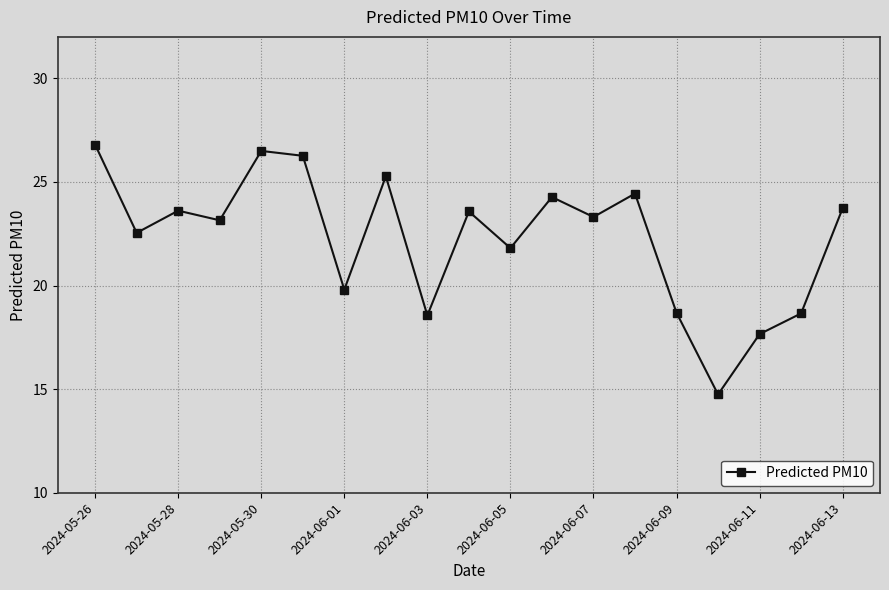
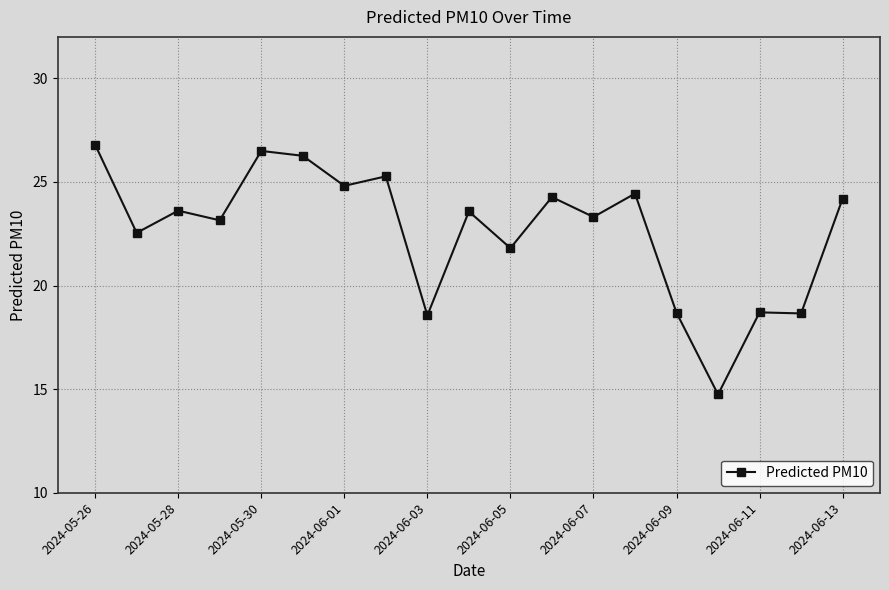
  {
    "2024-05-26": 26.8,
    "2024-05-28": 23.6,
    "2024-05-30": 26.5,
-   "2024-06-01": 19.8,
+   "2024-06-01": 24.8,
    "2024-06-03": 18.6,
    "2024-06-05": 21.8,
    "2024-06-07": 23.3,
    "2024-06-09": 18.7,
-   "2024-06-11": 17.7,
-   "2024-06-13": 23.7
+   "2024-06-11": 18.7,
+   "2024-06-13": 24.2
  }
